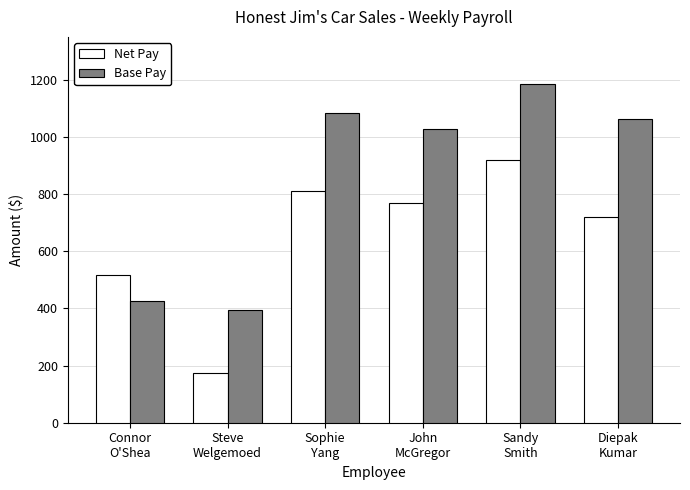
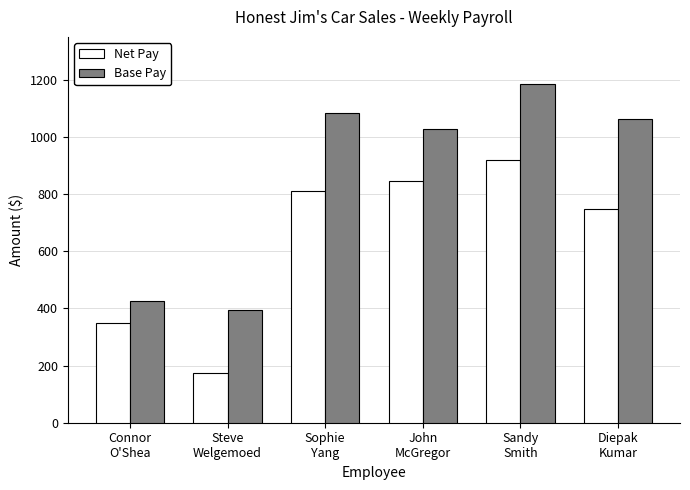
  {
    "Net Pay": {
-     "Connor O'Shea": 520,
+     "Connor O'Shea": 350,
      "Steve Welgemoed": 180,
      "Sophie Yang": 810,
-     "John McGregor": 770,
+     "John McGregor": 850,
      "Sandy Smith": 920,
-     "Diepak Kumar": 720
+     "Diepak Kumar": 750
    },
    "Base Pay": {
      "Connor O'Shea": 430,
      "Steve Welgemoed": 390,
      "Sophie Yang": 1080,
      "John McGregor": 1030,
      "Sandy Smith": 1180,
      "Diepak Kumar": 1060
    }
  }
